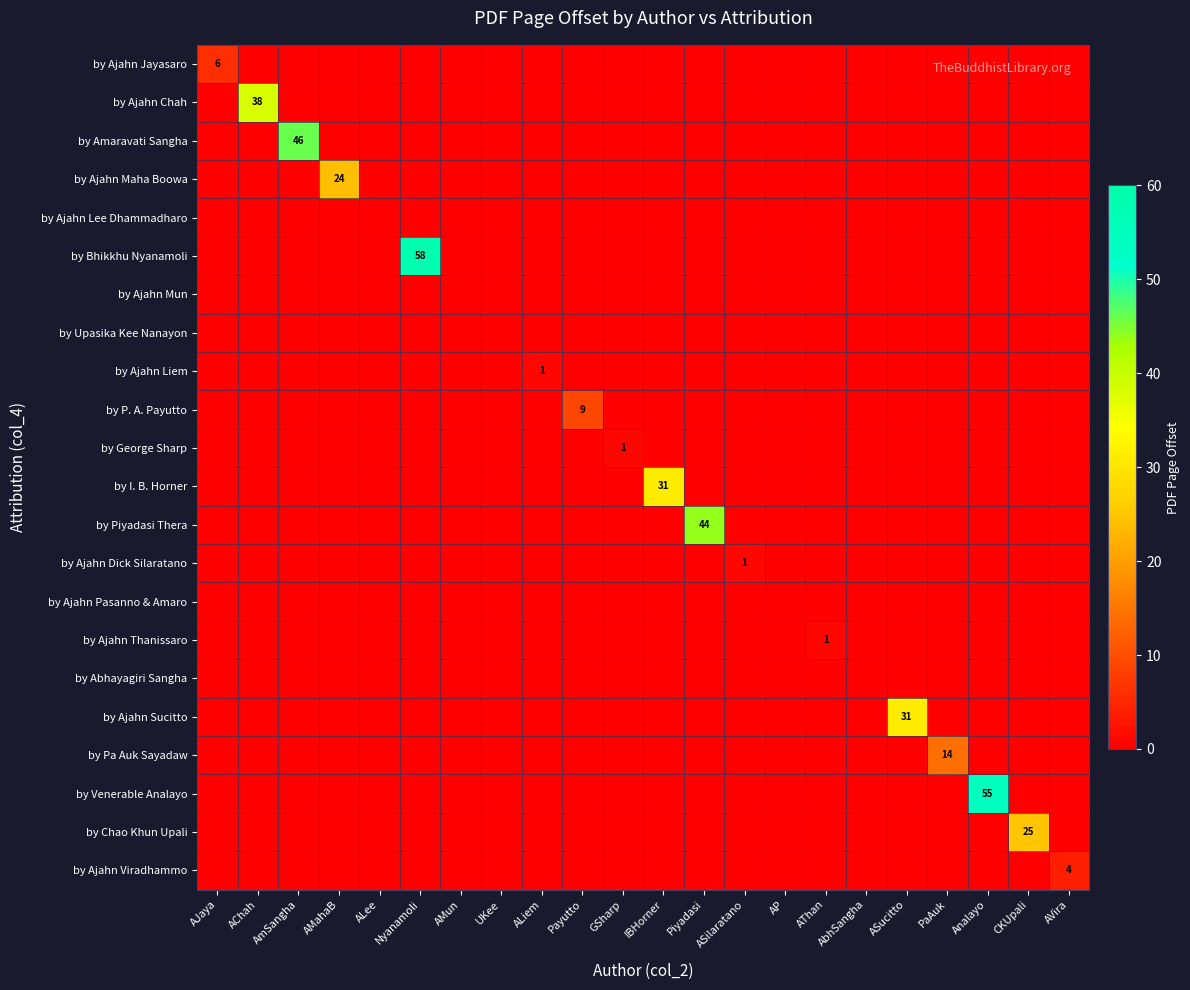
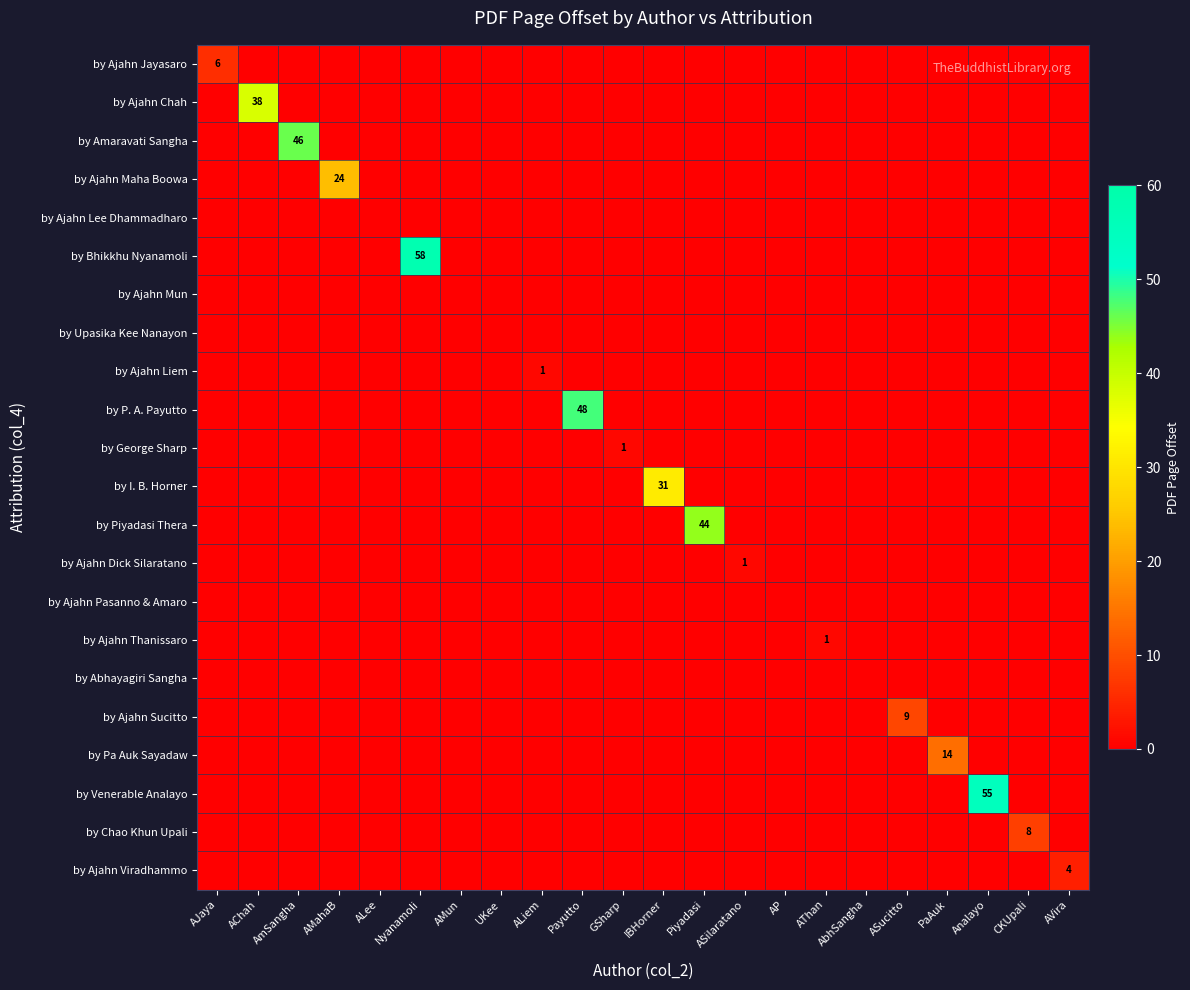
  {
    "by Ajahn Jayasaro": {
      "AJaya": 6
    },
    "by Ajahn Chah": {
      "AChah": 38
    },
    "by Amaravati Sangha": {
      "AmSangha": 46
    },
    "by Ajahn Maha Boowa": {
      "AMahaB": 24
    },
    "by Bhikkhu Nyanamoli": {
      "Nyanamoli": 58
    },
    "by Ajahn Liem": {
      "ALiem": 1
    },
    "by P. A. Payutto": {
-     "Payutto": 9
+     "Payutto": 48
    },
    "by George Sharp": {
      "GSharp": 1
    },
    "by I. B. Horner": {
      "IBHorner": 31
    },
    "by Piyadasi Thera": {
      "Piyadasi": 44
    },
    "by Ajahn Dick Silaratano": {
      "ASilaratano": 1
    },
    "by Ajahn Thanissaro": {
      "AThan": 1
    },
    "by Ajahn Sucitto": {
-     "ASucitto": 31
+     "ASucitto": 9
    },
    "by Pa Auk Sayadaw": {
      "PaAuk": 14
    },
    "by Venerable Analayo": {
      "Analayo": 55
    },
    "by Chao Khun Upali": {
-     "CKUpali": 25
+     "CKUpali": 8
    },
    "by Ajahn Viradhammo": {
      "AVira": 4
    }
  }
